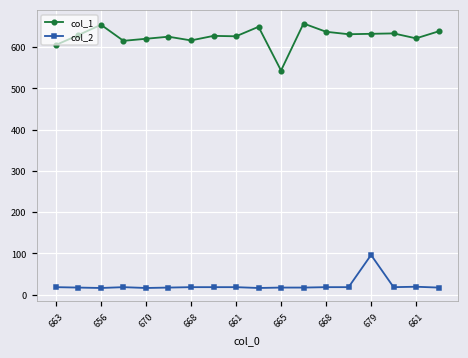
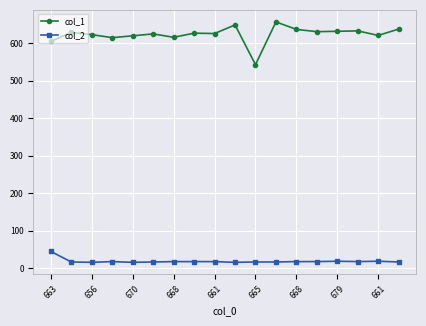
  {
    "col_1": {
-     "656": 650,
+     "656": 620,
      "670": 620,
      "665": 540,
      "679": 630
    },
    "col_2": {
-     "663": 20,
+     "663": 50,
      "656": 20,
      "670": 20,
      "665": 20,
-     "679": 100
+     "679": 20
    }
  }
